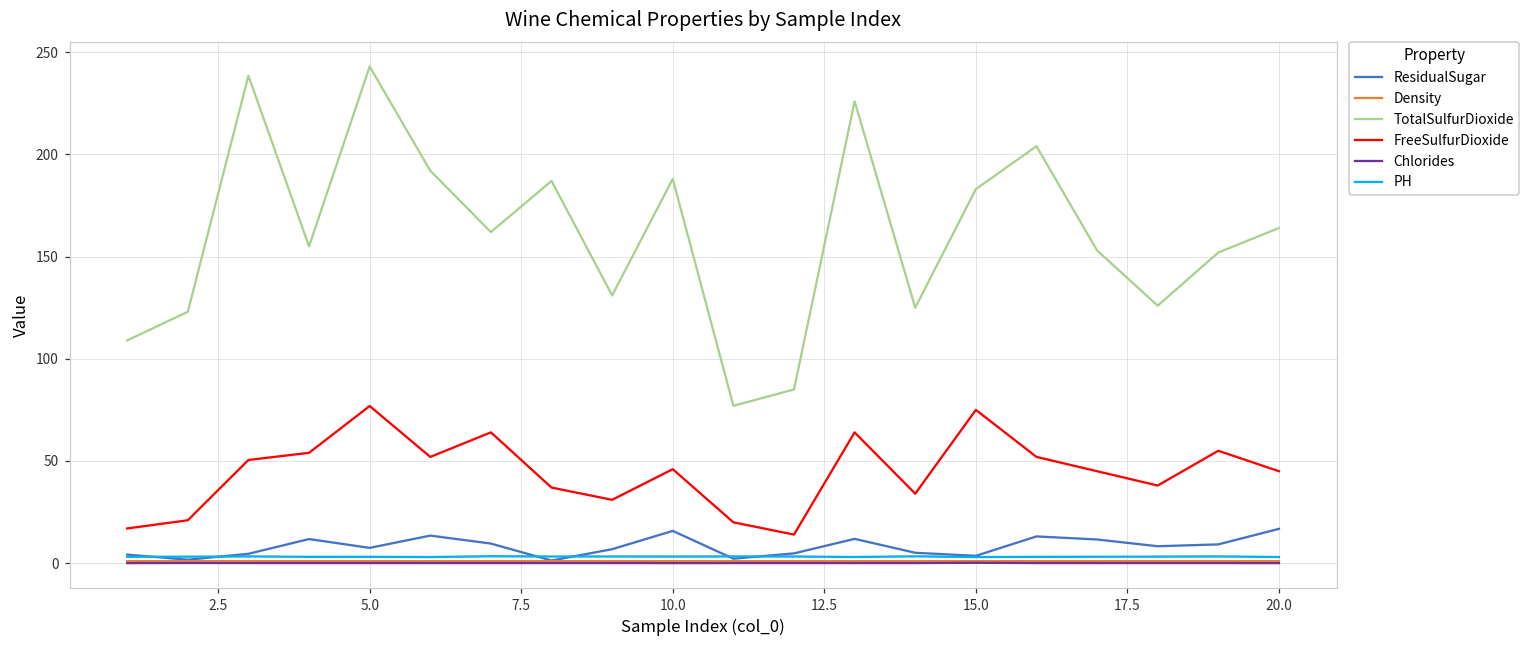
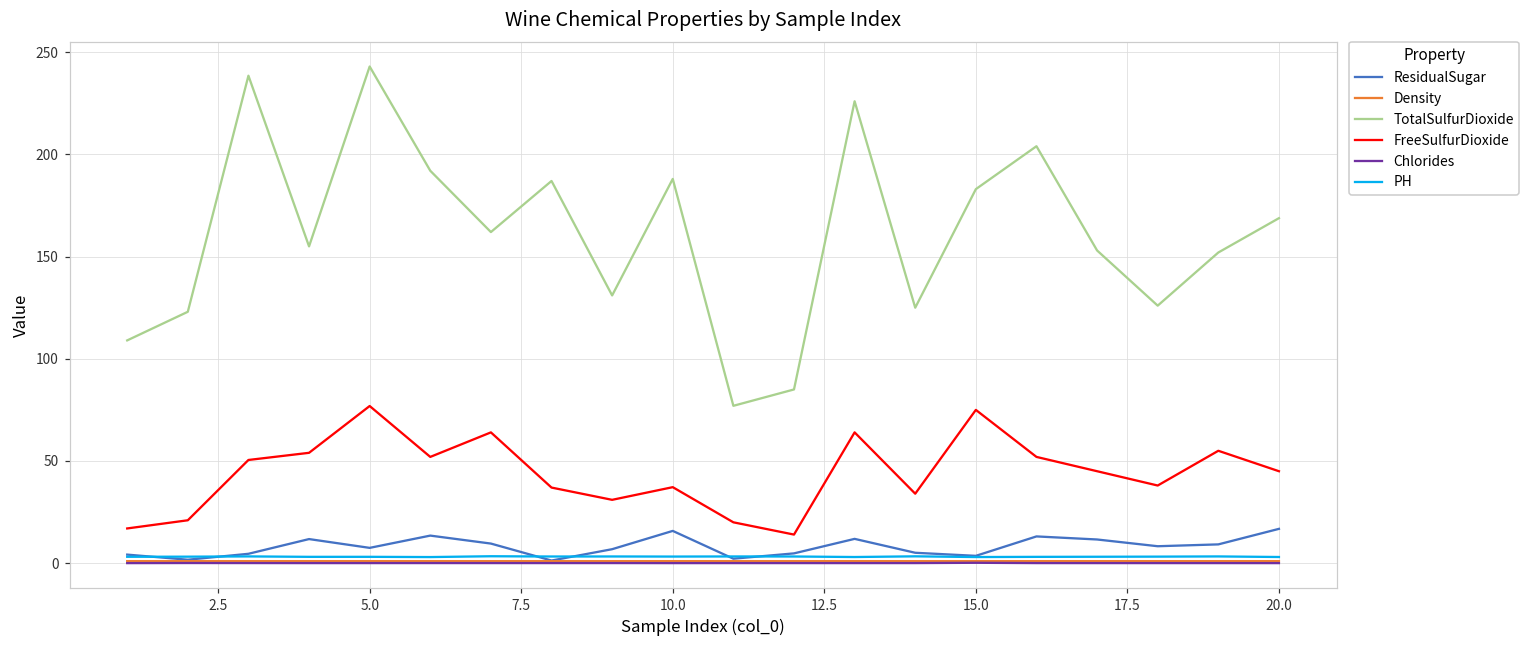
  {
    "ResidualSugar": {
      "5.0": 8,
      "10.0": 16,
      "20.0": 17
    },
    "TotalSulfurDioxide": {
      "5.0": 243,
      "10.0": 188,
      "15.0": 183,
-     "20.0": 164
+     "20.0": 169
    },
    "FreeSulfurDioxide": {
      "5.0": 77,
-     "10.0": 46,
+     "10.0": 37,
      "15.0": 75,
      "20.0": 45
    },
    "PH": {
      "5.0": 3,
      "10.0": 3,
      "20.0": 3
    }
  }
